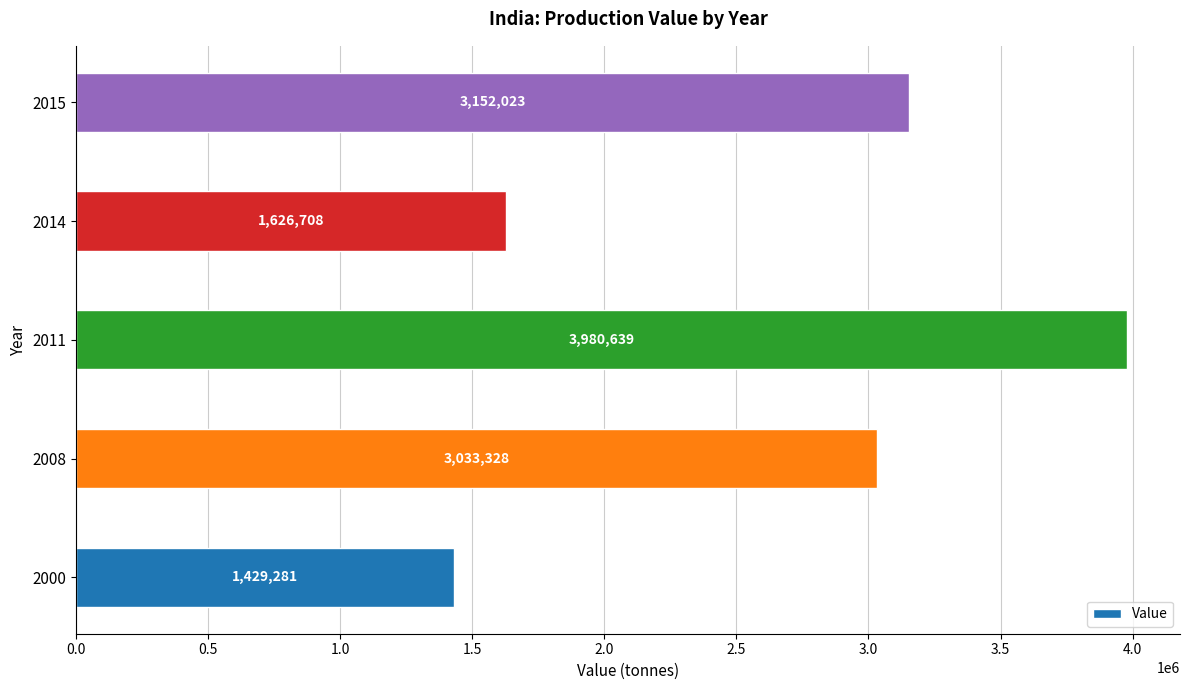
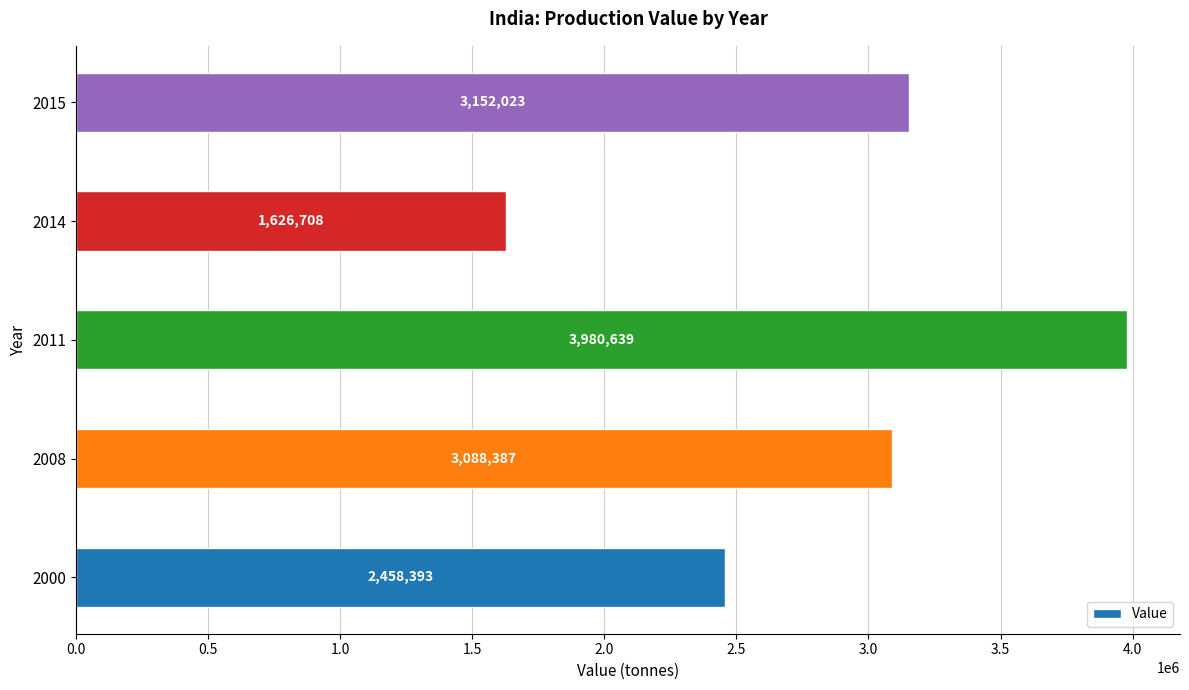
  {
    "2015": "3,152,023",
    "2014": "1,626,708",
    "2011": "3,980,639",
-   "2008": "3,033,328",
-   "2000": "1,429,281"
+   "2008": "3,088,387",
+   "2000": "2,458,393"
  }
